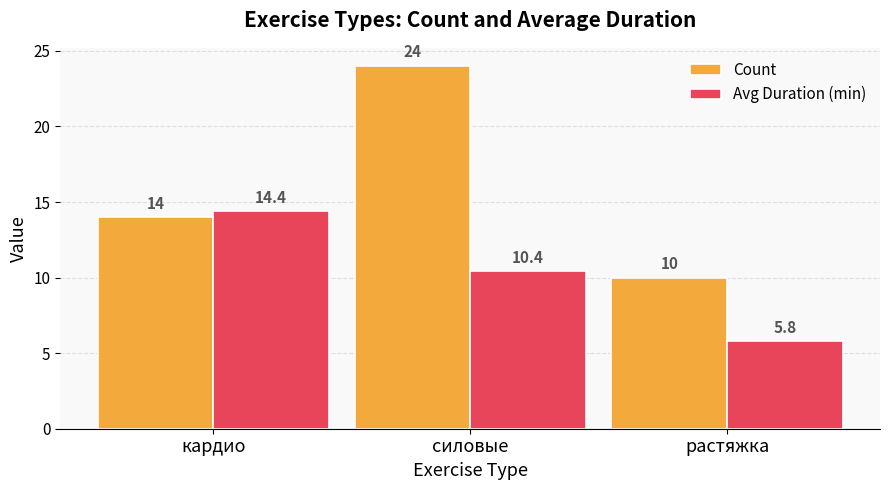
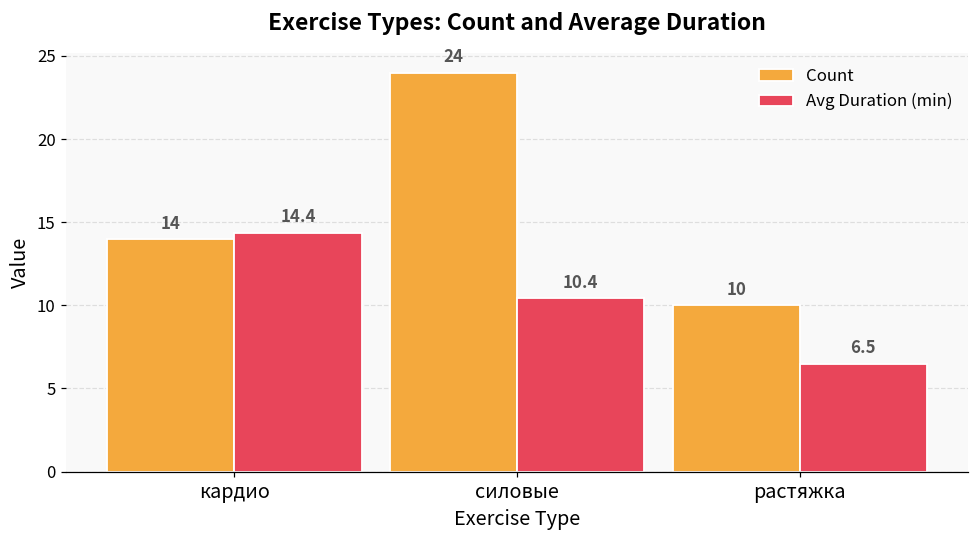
  {
    "Count": {
      "кардио": 14,
      "силовые": 24,
      "растяжка": 10
    },
    "Avg Duration (min)": {
      "кардио": 14.4,
      "силовые": 10.4,
-     "растяжка": 5.8
+     "растяжка": 6.5
    }
  }
